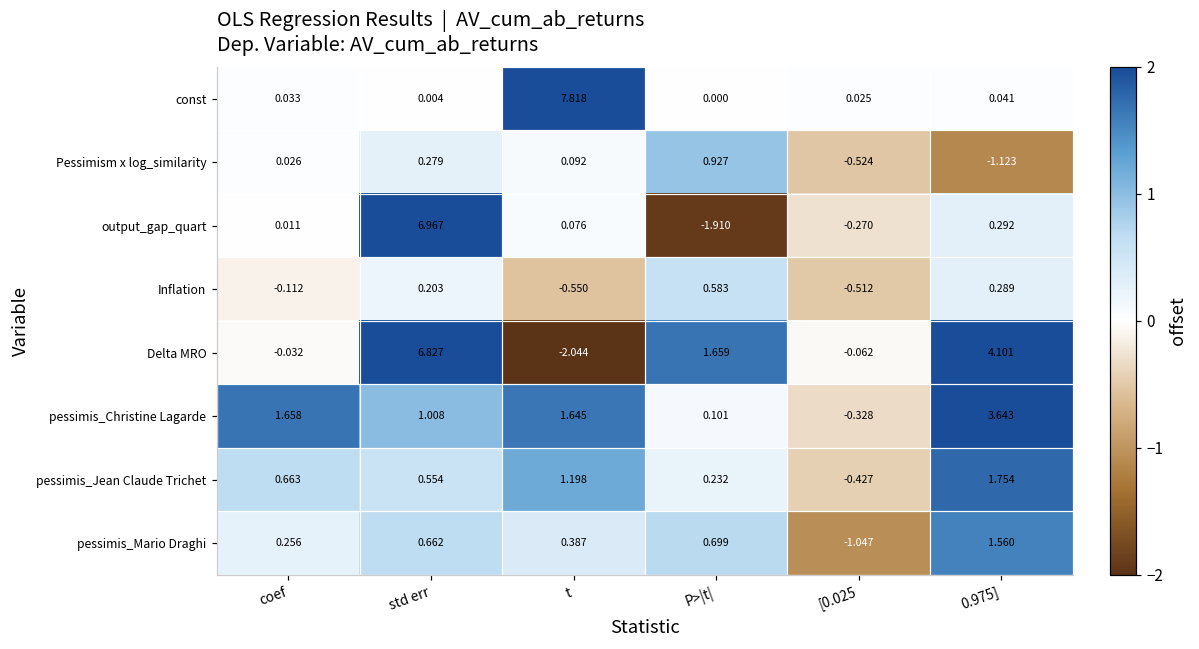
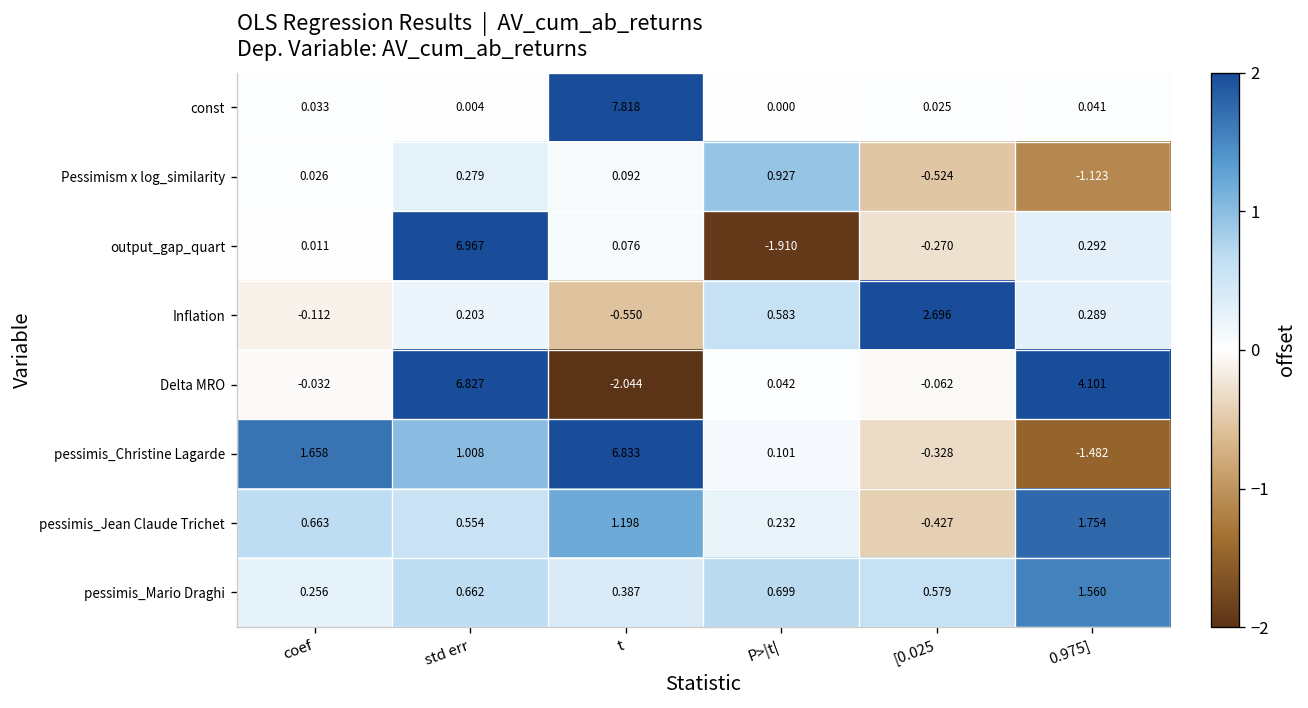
  {
    "const": {
      "coef": 0.033,
      "std err": 0.004,
      "t": 7.818,
      "P>|t|": 0.000,
      "[0.025": 0.025,
      "0.975]": 0.041
    },
    "Pessimism x log_similarity": {
      "coef": 0.026,
      "std err": 0.279,
      "t": 0.092,
      "P>|t|": 0.927,
      "[0.025": -0.524,
      "0.975]": -1.123
    },
    "output_gap_quart": {
      "coef": 0.011,
      "std err": 6.967,
      "t": 0.076,
      "P>|t|": -1.910,
      "[0.025": -0.270,
      "0.975]": 0.292
    },
    "Inflation": {
      "coef": -0.112,
      "std err": 0.203,
      "t": -0.550,
      "P>|t|": 0.583,
-     "[0.025": -0.512,
+     "[0.025": 2.696,
      "0.975]": 0.289
    },
    "Delta MRO": {
      "coef": -0.032,
      "std err": 6.827,
      "t": -2.044,
-     "P>|t|": 1.659,
+     "P>|t|": 0.042,
      "[0.025": -0.062,
      "0.975]": 4.101
    },
    "pessimis_Christine Lagarde": {
      "coef": 1.658,
      "std err": 1.008,
-     "t": 1.645,
+     "t": 6.833,
      "P>|t|": 0.101,
      "[0.025": -0.328,
-     "0.975]": 3.643
+     "0.975]": -1.482
    },
    "pessimis_Jean Claude Trichet": {
      "coef": 0.663,
      "std err": 0.554,
      "t": 1.198,
      "P>|t|": 0.232,
      "[0.025": -0.427,
      "0.975]": 1.754
    },
    "pessimis_Mario Draghi": {
      "coef": 0.256,
      "std err": 0.662,
      "t": 0.387,
      "P>|t|": 0.699,
-     "[0.025": -1.047,
+     "[0.025": 0.579,
      "0.975]": 1.560
    }
  }
